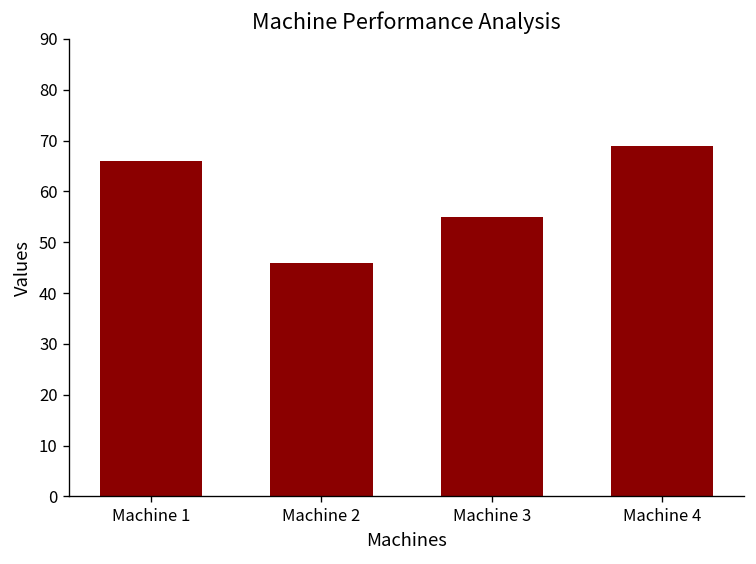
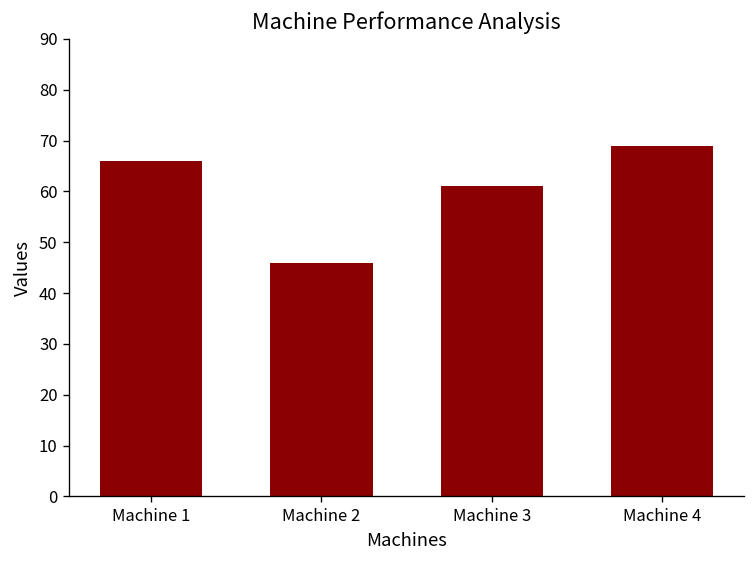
  {
    "Machine 1": 66,
    "Machine 2": 46,
-   "Machine 3": 55,
+   "Machine 3": 61,
    "Machine 4": 69
  }
